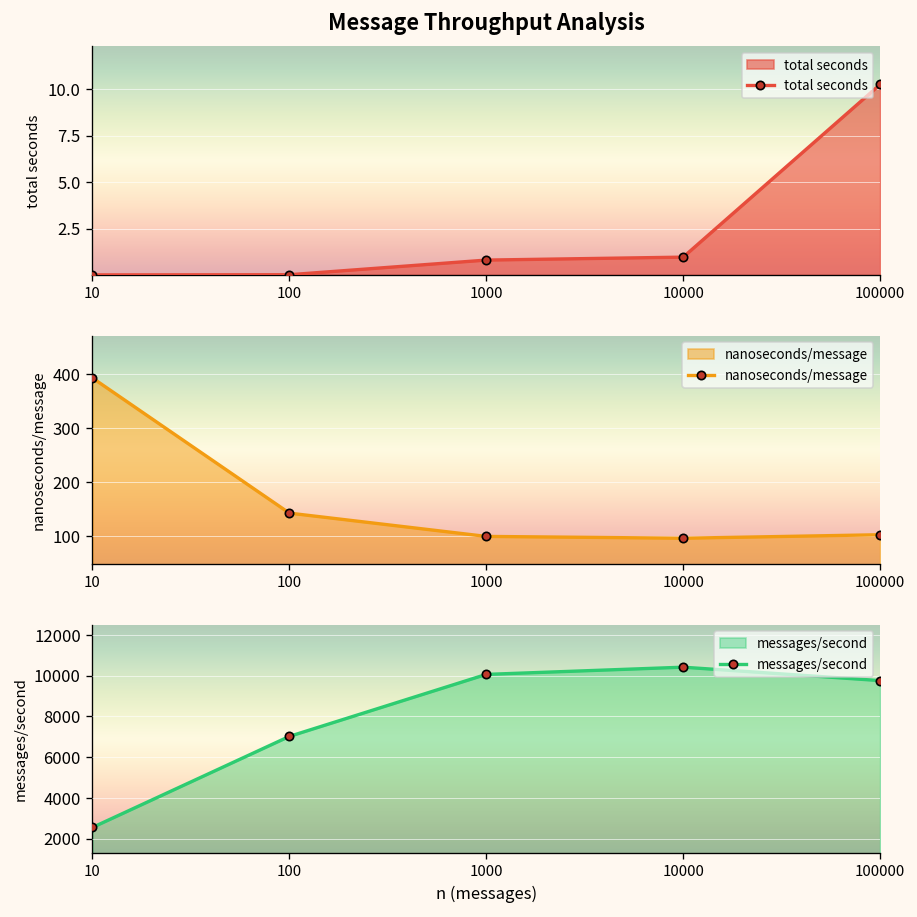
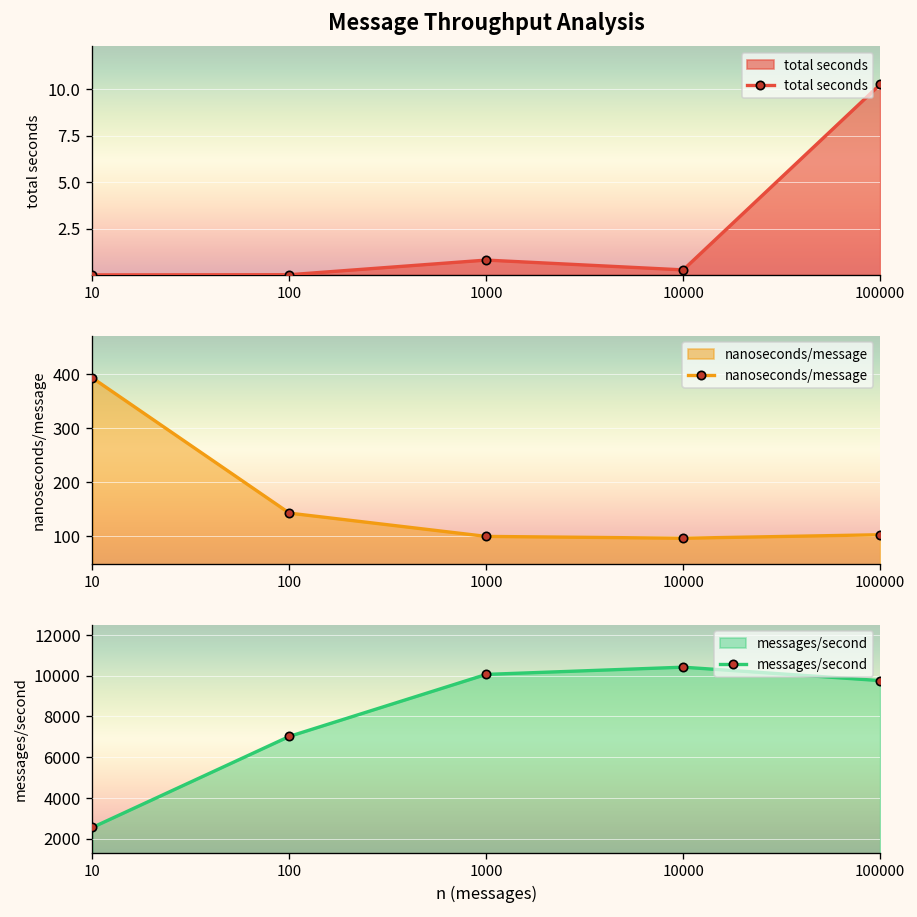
  {
    "Message Throughput Analysis": {
      "10": 0.0,
      "100": 0.0,
      "1000": 0.8,
-     "10000": 1.0,
+     "10000": 0.3,
      "100000": 10.3
    }
  }
